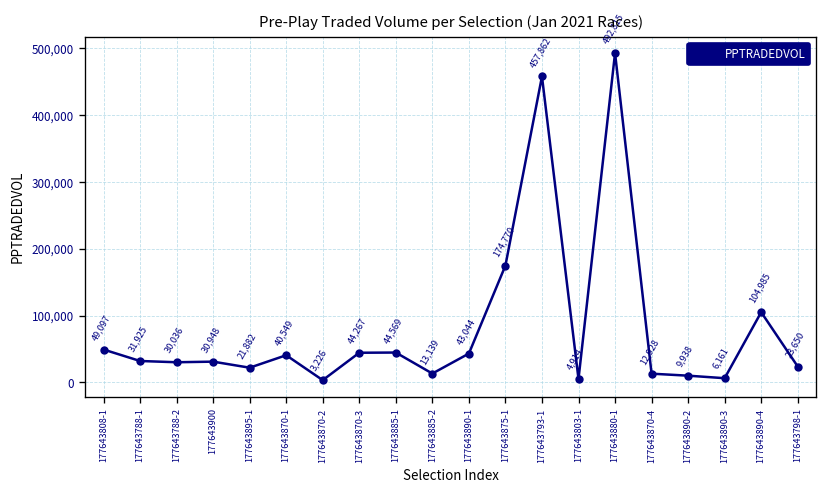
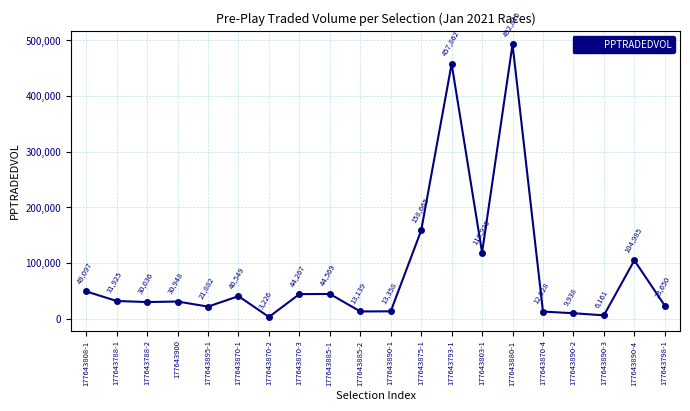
  {
    "177643808-1": "49,097",
    "177643788-1": "31,925",
    "177643788-2": "30,036",
    "177643900": "30,948",
    "177643895-1": "21,882",
    "177643870-1": "40,549",
    "177643870-2": "3,226",
    "177643870-3": "44,267",
    "177643885-1": "44,569",
    "177643885-2": "13,139",
-   "177643890-1": "43,044",
-   "177643875-1": "174,770",
+   "177643890-1": "13,358",
+   "177643875-1": "158,665",
    "177643793-1": "457,862",
-   "177643803-1": "4,914",
+   "177643803-1": "118,930",
    "177643880-1": "492,815",
    "177643870-4": "12,928",
    "177643890-2": "9,938",
    "177643890-3": "6,161",
    "177643890-4": "104,985",
    "177643798-1": "23,650"
  }
